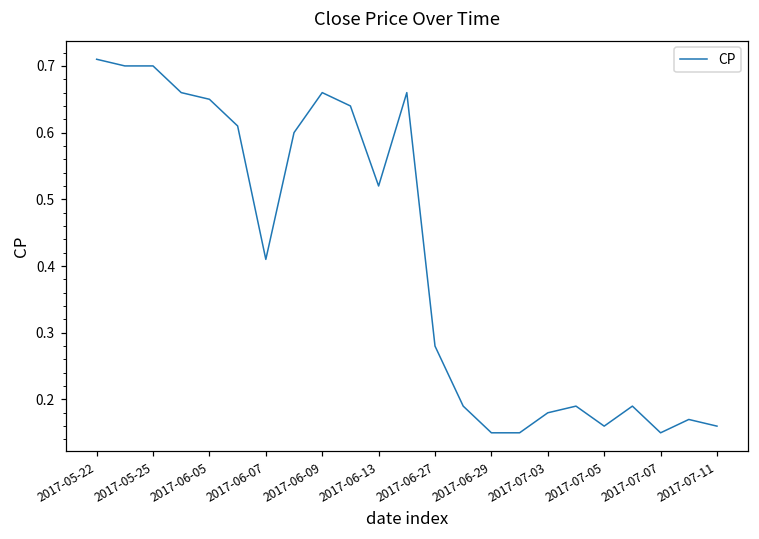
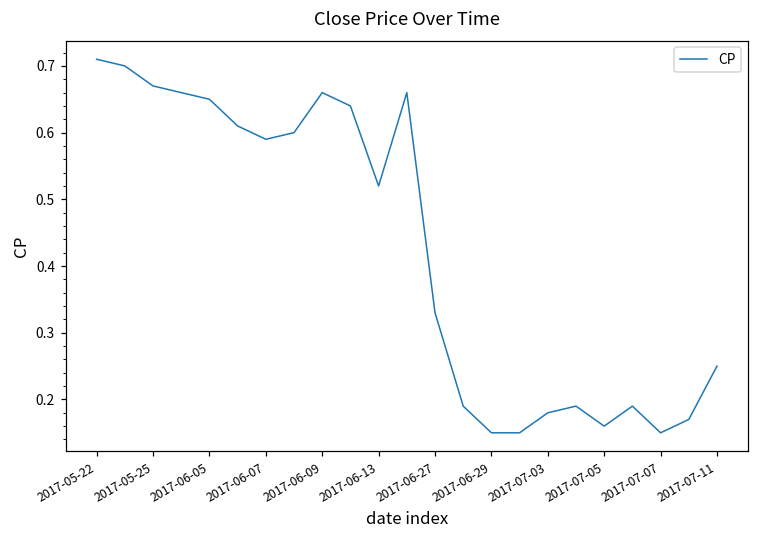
  {
    "2017-05-22": 0.71,
-   "2017-05-25": 0.70,
+   "2017-05-25": 0.67,
    "2017-06-05": 0.65,
-   "2017-06-07": 0.41,
+   "2017-06-07": 0.59,
    "2017-06-09": 0.66,
    "2017-06-13": 0.52,
-   "2017-06-27": 0.28,
+   "2017-06-27": 0.33,
    "2017-06-29": 0.15,
    "2017-07-03": 0.18,
    "2017-07-05": 0.16,
    "2017-07-07": 0.15,
-   "2017-07-11": 0.16
+   "2017-07-11": 0.25
  }
